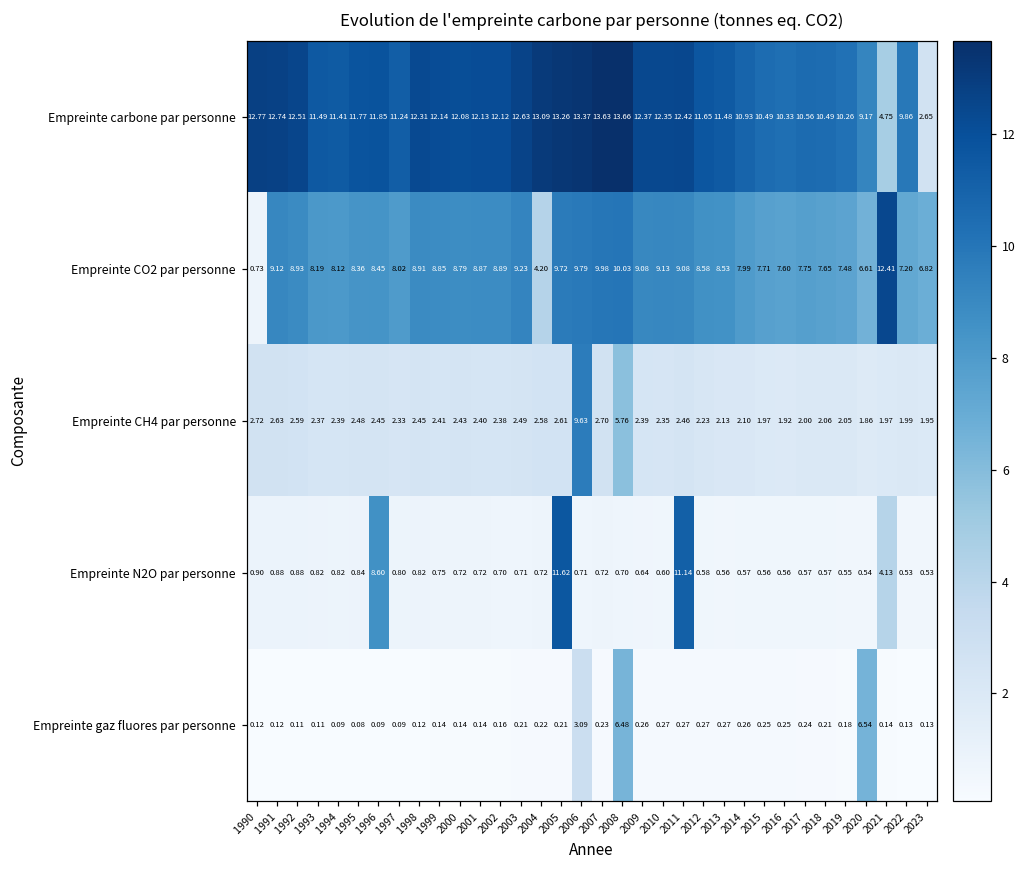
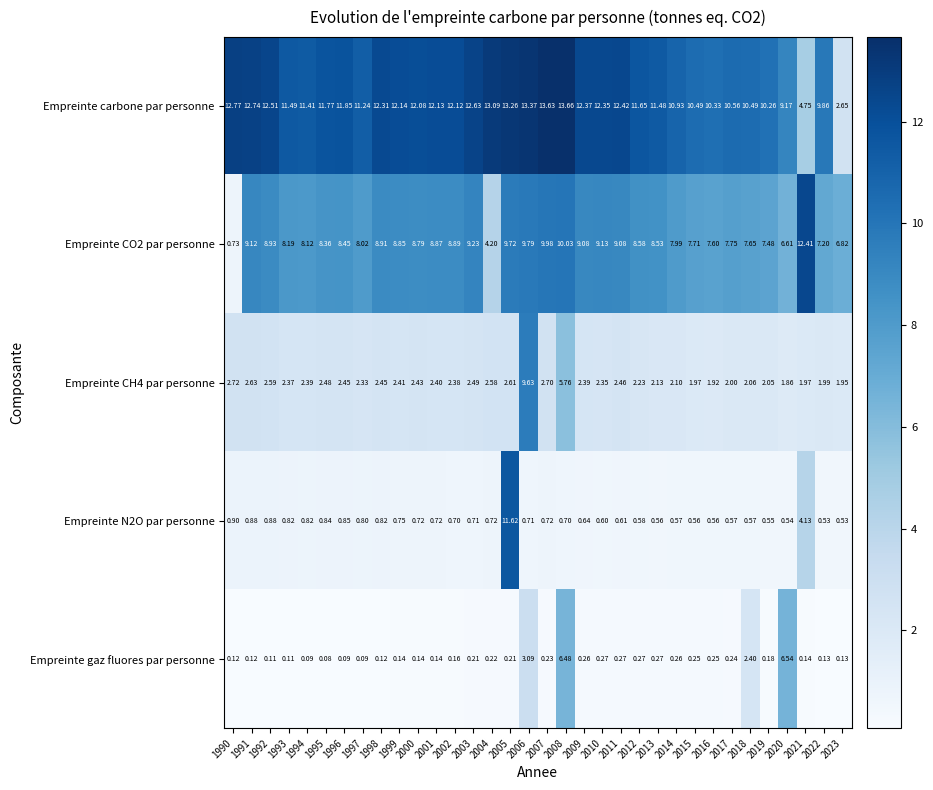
  {
    "Empreinte carbone par personne": {
      "1990": 12.77,
      "1991": 12.74,
      "1992": 12.51,
      "1993": 11.49,
      "1994": 11.41,
      "1995": 11.77,
      "1996": 11.85,
      "1997": 11.24,
      "1998": 12.31,
      "1999": 12.14,
      "2000": 12.08,
      "2001": 12.13,
      "2002": 12.12,
      "2003": 12.63,
      "2004": 13.09,
      "2005": 13.26,
      "2006": 13.37,
      "2007": 13.63,
      "2008": 13.66,
      "2009": 12.37,
      "2010": 12.35,
      "2011": 12.42,
      "2012": 11.65,
      "2013": 11.48,
      "2014": 10.93,
      "2015": 10.49,
      "2016": 10.33,
      "2017": 10.56,
      "2018": 10.49,
      "2019": 10.26,
      "2020": 9.17,
      "2021": 4.75,
      "2022": 9.86,
      "2023": 2.65
    },
    "Empreinte CO2 par personne": {
      "1990": 0.73,
      "1991": 9.12,
      "1992": 8.93,
      "1993": 8.19,
      "1994": 8.12,
      "1995": 8.36,
      "1996": 8.45,
      "1997": 8.02,
      "1998": 8.91,
      "1999": 8.85,
      "2000": 8.79,
      "2001": 8.87,
      "2002": 8.89,
      "2003": 9.23,
      "2004": 4.20,
      "2005": 9.72,
      "2006": 9.79,
      "2007": 9.98,
      "2008": 10.03,
      "2009": 9.08,
      "2010": 9.13,
      "2011": 9.08,
      "2012": 8.58,
      "2013": 8.53,
      "2014": 7.99,
      "2015": 7.71,
      "2016": 7.60,
      "2017": 7.75,
      "2018": 7.65,
      "2019": 7.48,
      "2020": 6.61,
      "2021": 12.41,
      "2022": 7.20,
      "2023": 6.82
    },
    "Empreinte CH4 par personne": {
      "1990": 2.72,
      "1991": 2.63,
      "1992": 2.59,
      "1993": 2.37,
      "1994": 2.39,
      "1995": 2.48,
      "1996": 2.45,
      "1997": 2.33,
      "1998": 2.45,
      "1999": 2.41,
      "2000": 2.43,
      "2001": 2.40,
      "2002": 2.38,
      "2003": 2.49,
      "2004": 2.58,
      "2005": 2.61,
      "2006": 9.63,
      "2007": 2.70,
      "2008": 5.76,
      "2009": 2.39,
      "2010": 2.35,
      "2011": 2.46,
      "2012": 2.23,
      "2013": 2.13,
      "2014": 2.10,
      "2015": 1.97,
      "2016": 1.92,
      "2017": 2.00,
      "2018": 2.06,
      "2019": 2.05,
      "2020": 1.86,
      "2021": 1.97,
      "2022": 1.99,
      "2023": 1.95
    },
    "Empreinte N2O par personne": {
      "1990": 0.90,
      "1991": 0.88,
      "1992": 0.88,
      "1993": 0.82,
      "1994": 0.82,
      "1995": 0.84,
-     "1996": 8.60,
+     "1996": 0.85,
      "1997": 0.80,
      "1998": 0.82,
      "1999": 0.75,
      "2000": 0.72,
      "2001": 0.72,
      "2002": 0.70,
      "2003": 0.71,
      "2004": 0.72,
      "2005": 11.62,
      "2006": 0.71,
      "2007": 0.72,
      "2008": 0.70,
      "2009": 0.64,
      "2010": 0.60,
-     "2011": 11.14,
+     "2011": 0.61,
      "2012": 0.58,
      "2013": 0.56,
      "2014": 0.57,
      "2015": 0.56,
      "2016": 0.56,
      "2017": 0.57,
      "2018": 0.57,
      "2019": 0.55,
      "2020": 0.54,
      "2021": 4.13,
      "2022": 0.53,
      "2023": 0.53
    },
    "Empreinte gaz fluores par personne": {
      "1990": 0.12,
      "1991": 0.12,
      "1992": 0.11,
      "1993": 0.11,
      "1994": 0.09,
      "1995": 0.08,
      "1996": 0.09,
      "1997": 0.09,
      "1998": 0.12,
      "1999": 0.14,
      "2000": 0.14,
      "2001": 0.14,
      "2002": 0.16,
      "2003": 0.21,
      "2004": 0.22,
      "2005": 0.21,
      "2006": 3.09,
      "2007": 0.23,
      "2008": 6.48,
      "2009": 0.26,
      "2010": 0.27,
      "2011": 0.27,
      "2012": 0.27,
      "2013": 0.27,
      "2014": 0.26,
      "2015": 0.25,
      "2016": 0.25,
      "2017": 0.24,
-     "2018": 0.21,
+     "2018": 2.40,
      "2019": 0.18,
      "2020": 6.54,
      "2021": 0.14,
      "2022": 0.13,
      "2023": 0.13
    }
  }
